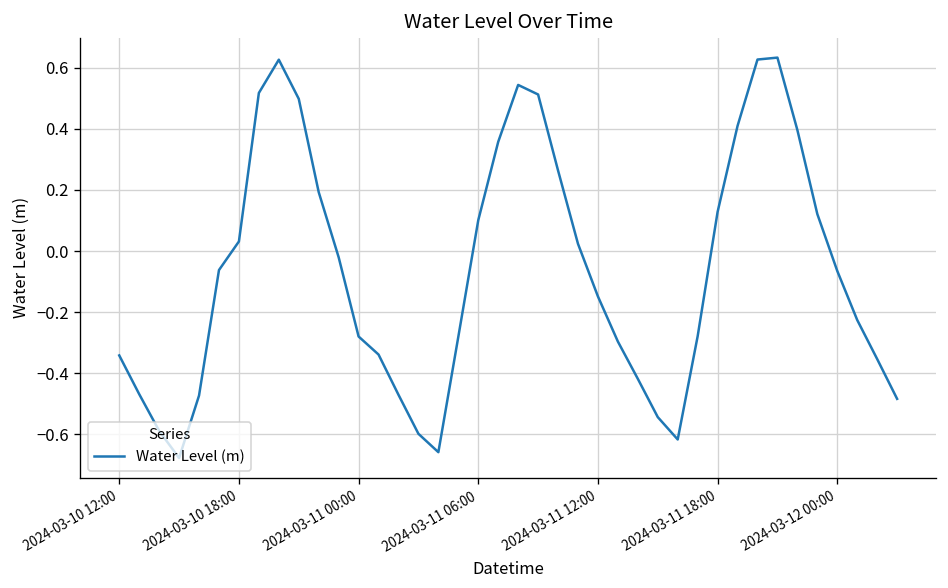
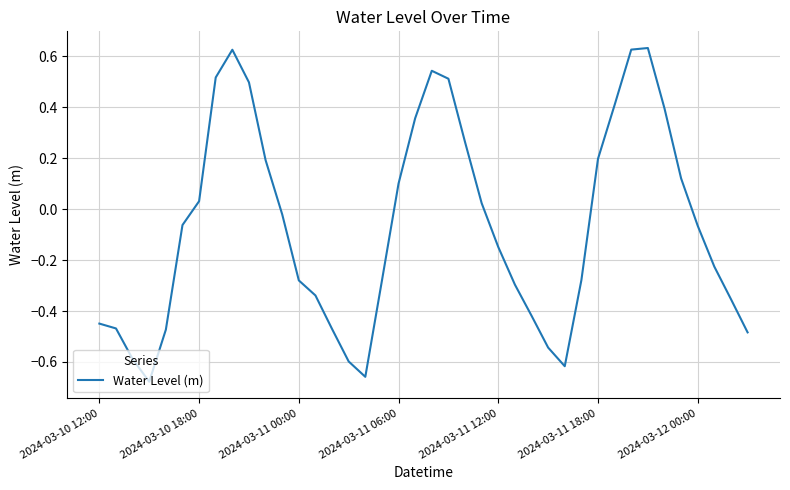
  {
-   "2024-03-10 12:00": -0.34,
+   "2024-03-10 12:00": -0.45,
    "2024-03-10 18:00": 0.03,
    "2024-03-11 00:00": -0.28,
    "2024-03-11 06:00": 0.10,
    "2024-03-11 12:00": -0.15,
-   "2024-03-11 18:00": 0.13,
+   "2024-03-11 18:00": 0.20,
    "2024-03-12 00:00": -0.07
  }
